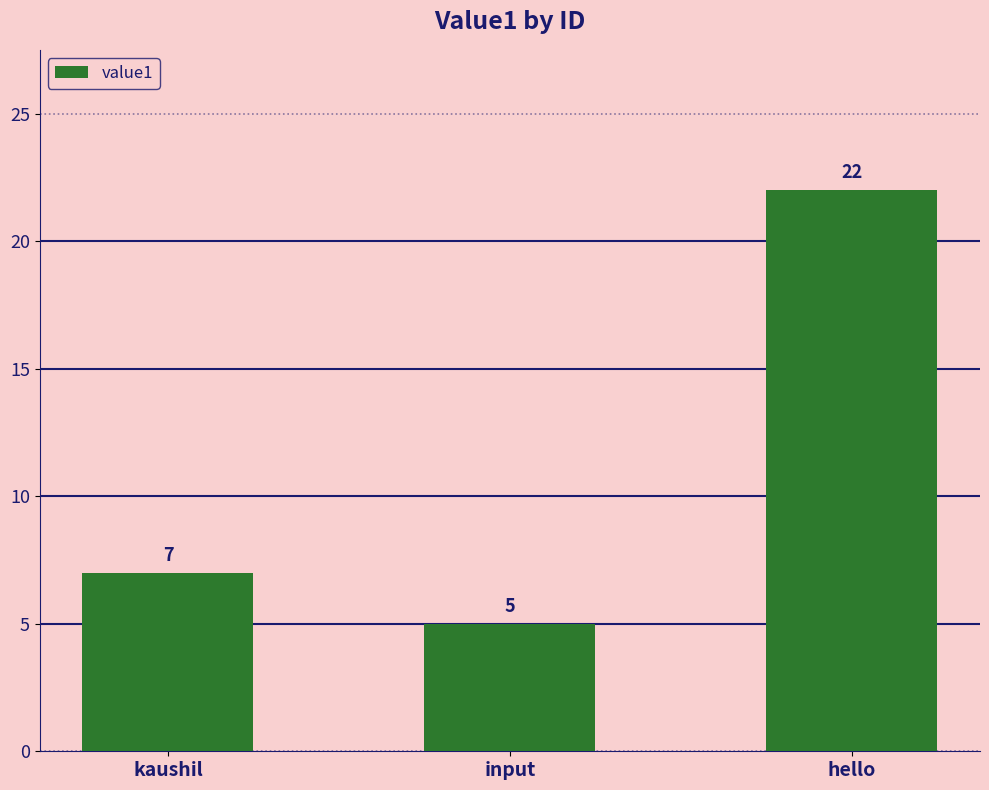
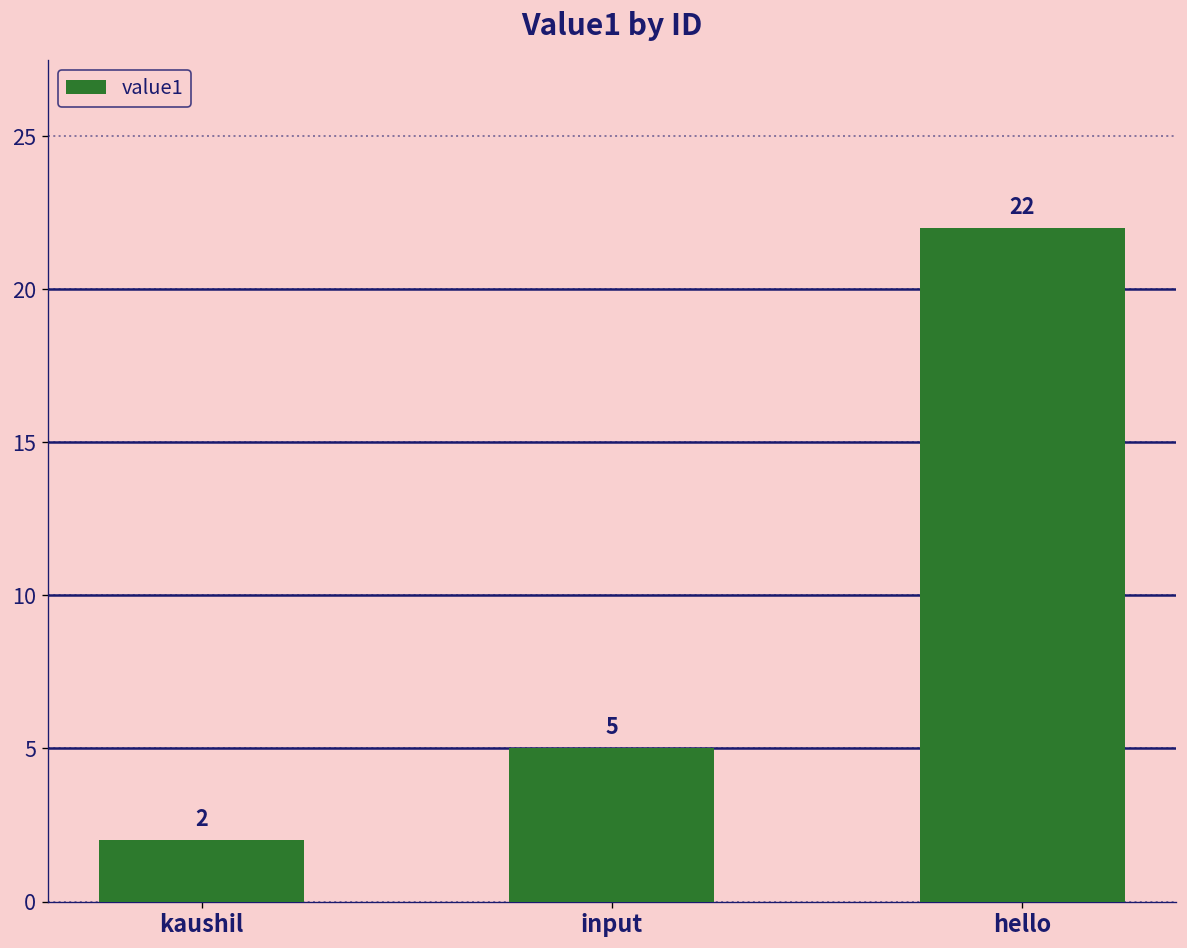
  {
-   "kaushil": 7,
+   "kaushil": 2,
    "input": 5,
    "hello": 22
  }
